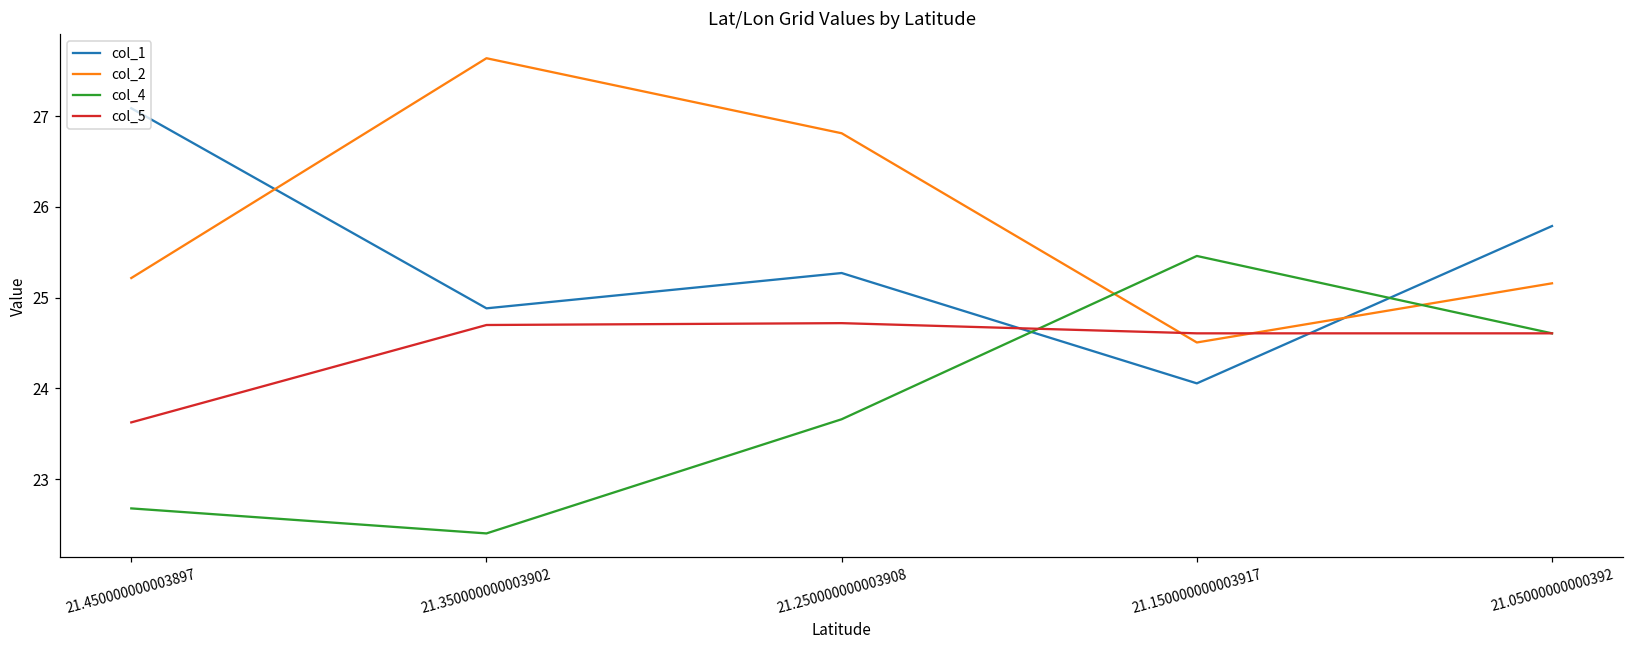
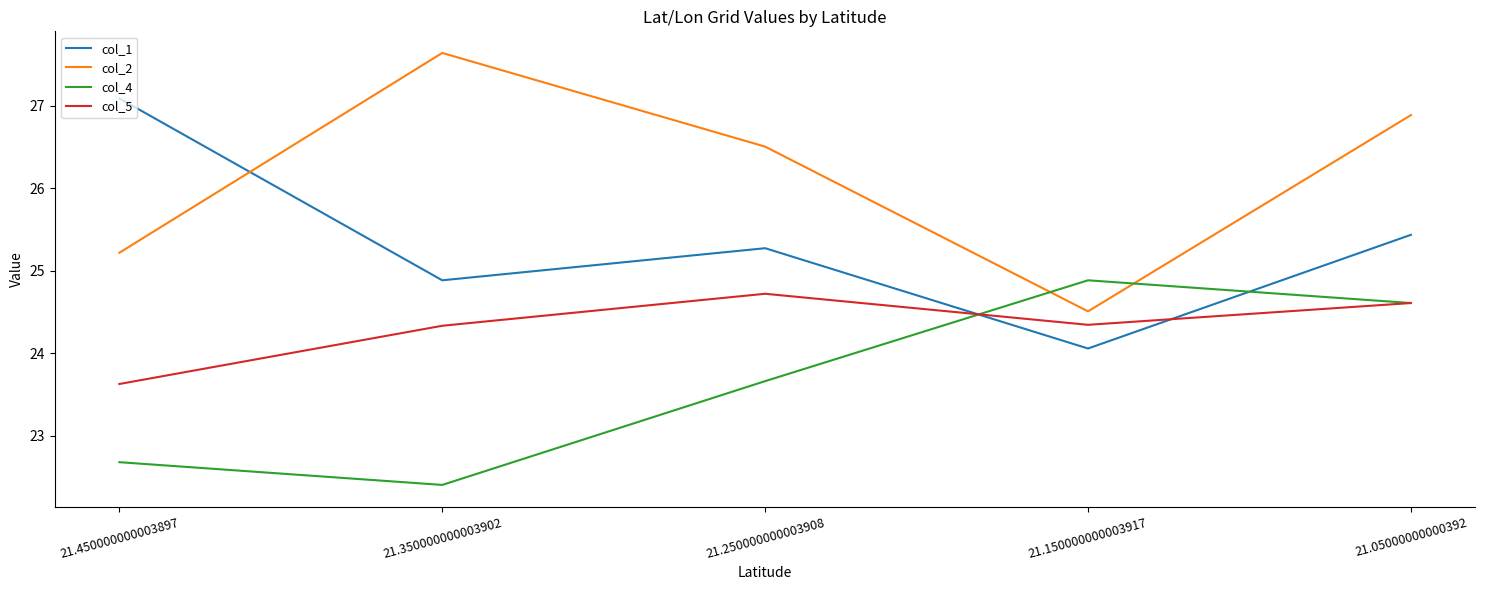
  {
    "col_1": {
      "21.350000000003902": 24.9,
      "21.250000000003908": 25.3,
      "21.150000000003917": 24.1,
-     "21.05000000000392": 25.8
+     "21.05000000000392": 25.4
    },
    "col_2": {
      "21.450000000003897": 25.2,
      "21.350000000003902": 27.6,
-     "21.250000000003908": 26.8,
+     "21.250000000003908": 26.5,
      "21.150000000003917": 24.5,
-     "21.05000000000392": 25.2
+     "21.05000000000392": 26.9
    },
    "col_4": {
      "21.450000000003897": 22.7,
      "21.350000000003902": 22.4,
      "21.250000000003908": 23.7,
-     "21.150000000003917": 25.5
+     "21.150000000003917": 24.9
    },
    "col_5": {
      "21.450000000003897": 23.6,
-     "21.350000000003902": 24.7,
+     "21.350000000003902": 24.3,
      "21.250000000003908": 24.7,
-     "21.150000000003917": 24.6
+     "21.150000000003917": 24.3
    }
  }
